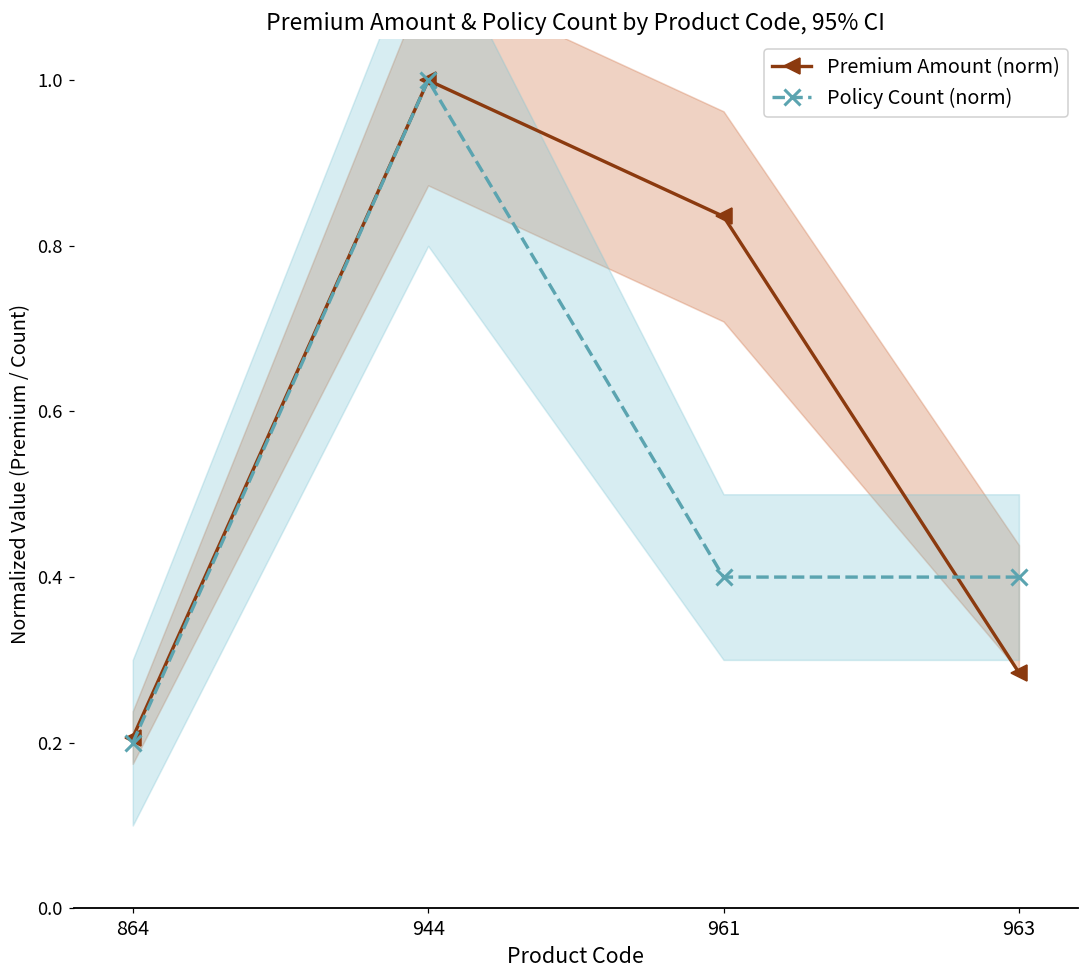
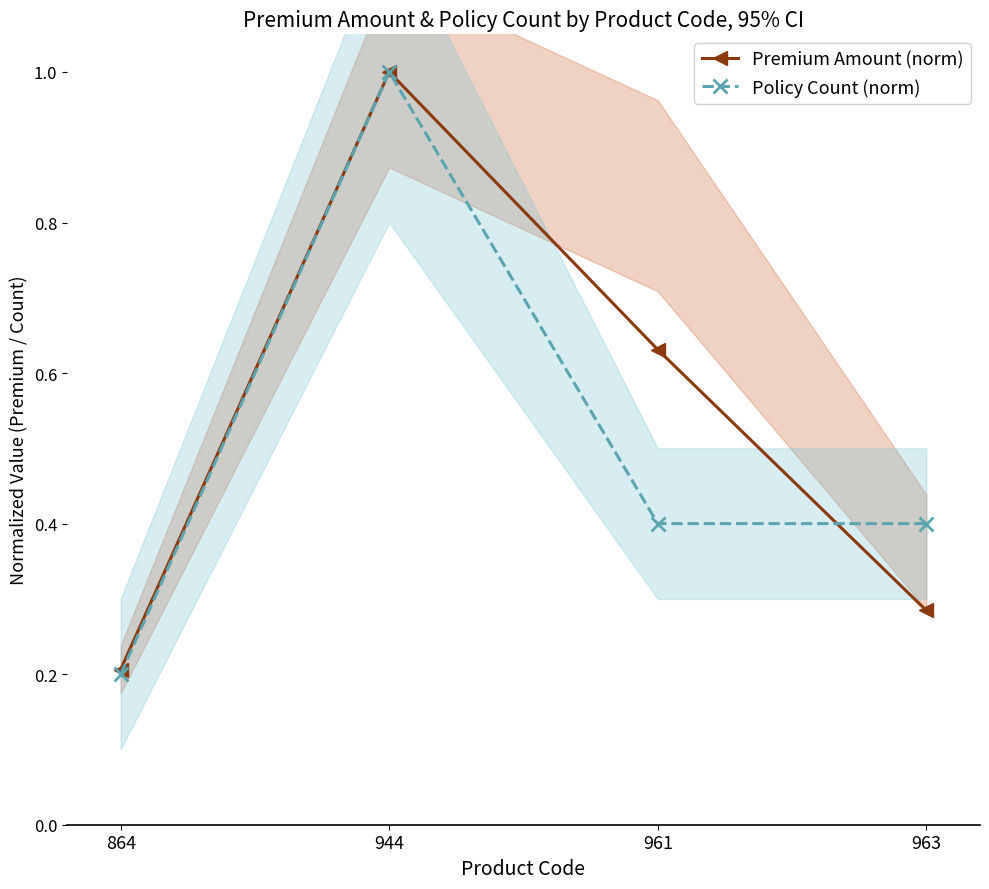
  {
    "Premium Amount (norm)": {
      "864": 0.21,
-     "961": 0.84,
+     "961": 0.63,
      "963": 0.28
    }
  }
